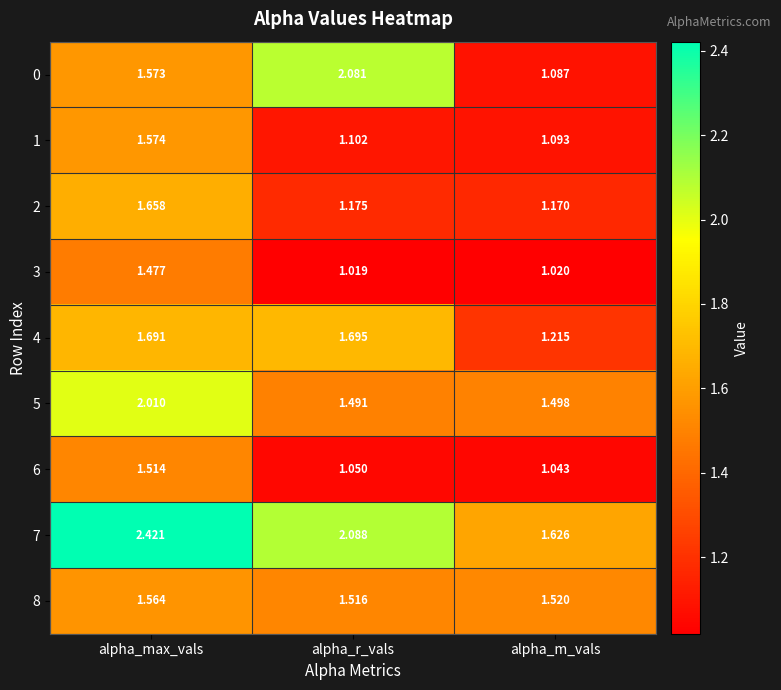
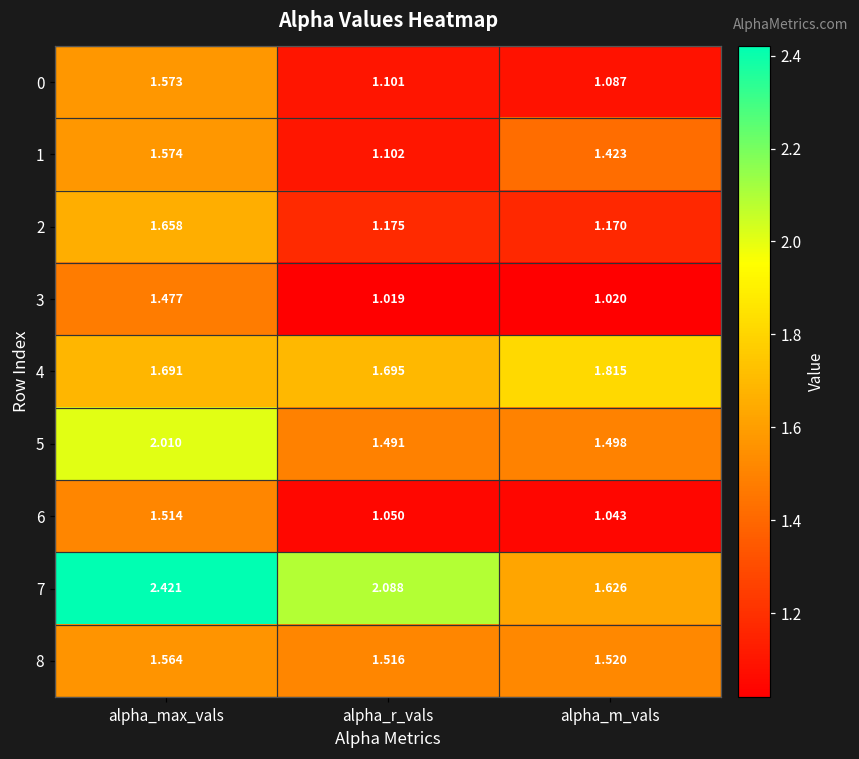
  {
    "0": {
      "alpha_max_vals": 1.573,
-     "alpha_r_vals": 2.081,
+     "alpha_r_vals": 1.101,
      "alpha_m_vals": 1.087
    },
    "1": {
      "alpha_max_vals": 1.574,
      "alpha_r_vals": 1.102,
-     "alpha_m_vals": 1.093
+     "alpha_m_vals": 1.423
    },
    "2": {
      "alpha_max_vals": 1.658,
      "alpha_r_vals": 1.175,
      "alpha_m_vals": 1.170
    },
    "3": {
      "alpha_max_vals": 1.477,
      "alpha_r_vals": 1.019,
      "alpha_m_vals": 1.020
    },
    "4": {
      "alpha_max_vals": 1.691,
      "alpha_r_vals": 1.695,
-     "alpha_m_vals": 1.215
+     "alpha_m_vals": 1.815
    },
    "5": {
      "alpha_max_vals": 2.010,
      "alpha_r_vals": 1.491,
      "alpha_m_vals": 1.498
    },
    "6": {
      "alpha_max_vals": 1.514,
      "alpha_r_vals": 1.050,
      "alpha_m_vals": 1.043
    },
    "7": {
      "alpha_max_vals": 2.421,
      "alpha_r_vals": 2.088,
      "alpha_m_vals": 1.626
    },
    "8": {
      "alpha_max_vals": 1.564,
      "alpha_r_vals": 1.516,
      "alpha_m_vals": 1.520
    }
  }
